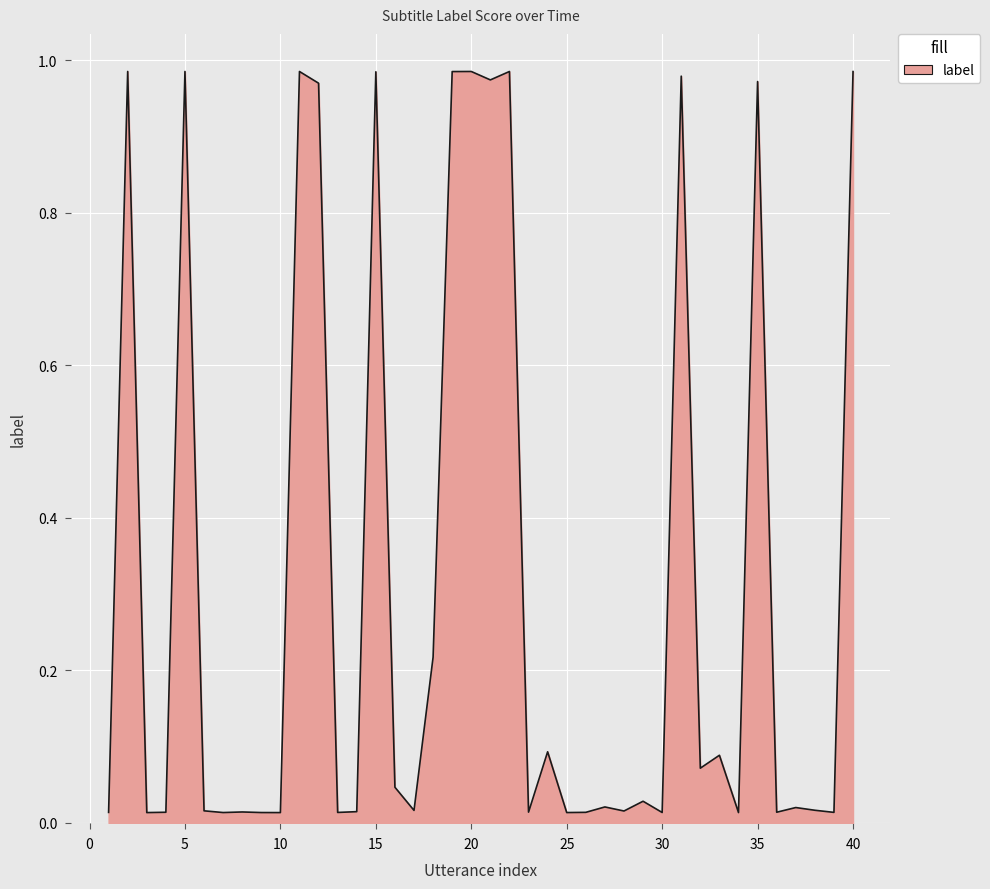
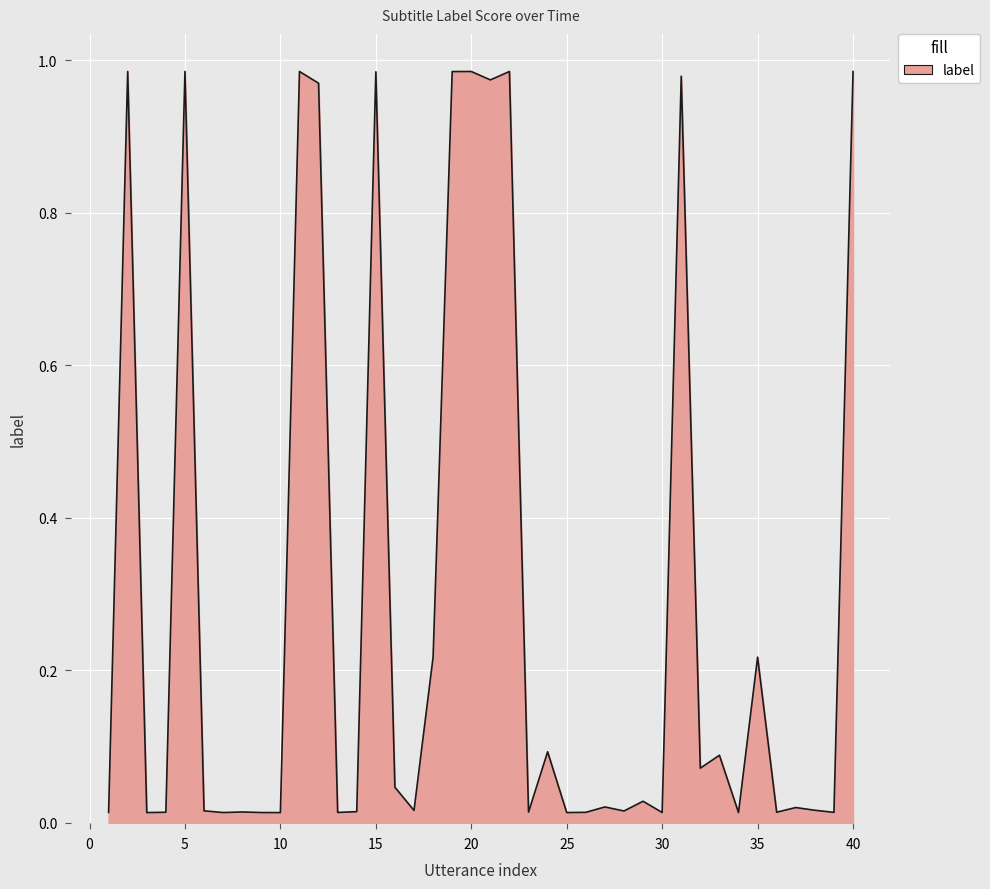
  {
    "5": 0.99,
    "10": 0.01,
    "15": 0.99,
    "20": 0.99,
    "25": 0.01,
    "30": 0.01,
-   "35": 0.97,
+   "35": 0.22,
    "40": 0.99
  }
